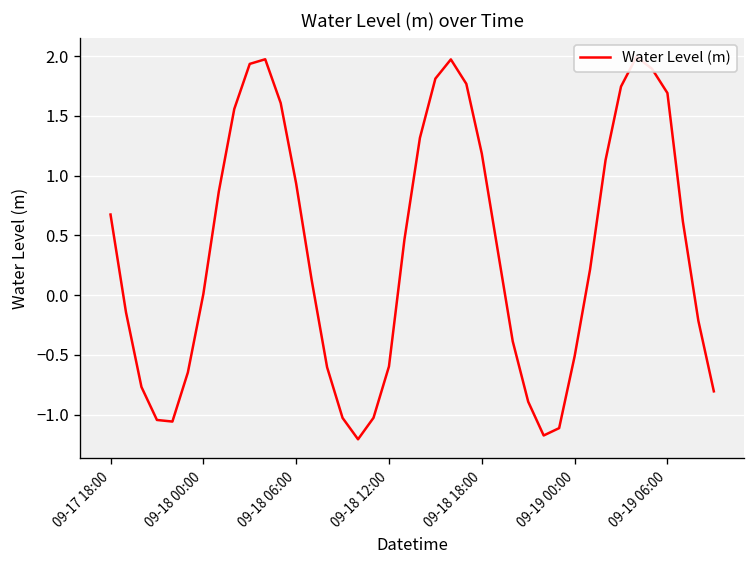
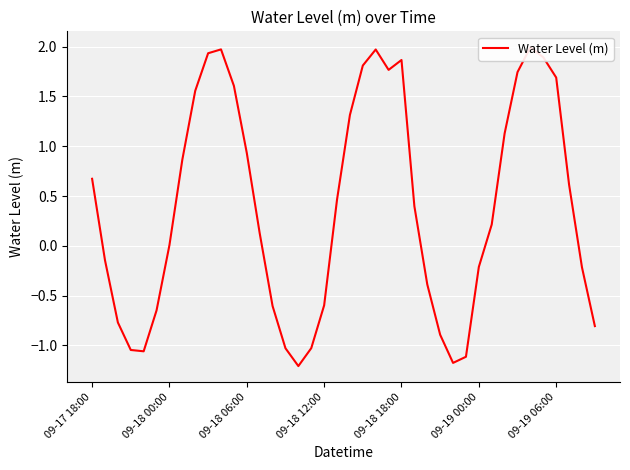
  {
    "09-17 18:00": 0.7,
    "09-18 00:00": 0.0,
    "09-18 06:00": 0.9,
    "09-18 12:00": -0.6,
-   "09-18 18:00": 1.2,
-   "09-19 00:00": -0.5,
+   "09-18 18:00": 1.9,
+   "09-19 00:00": -0.2,
    "09-19 06:00": 1.7
  }
